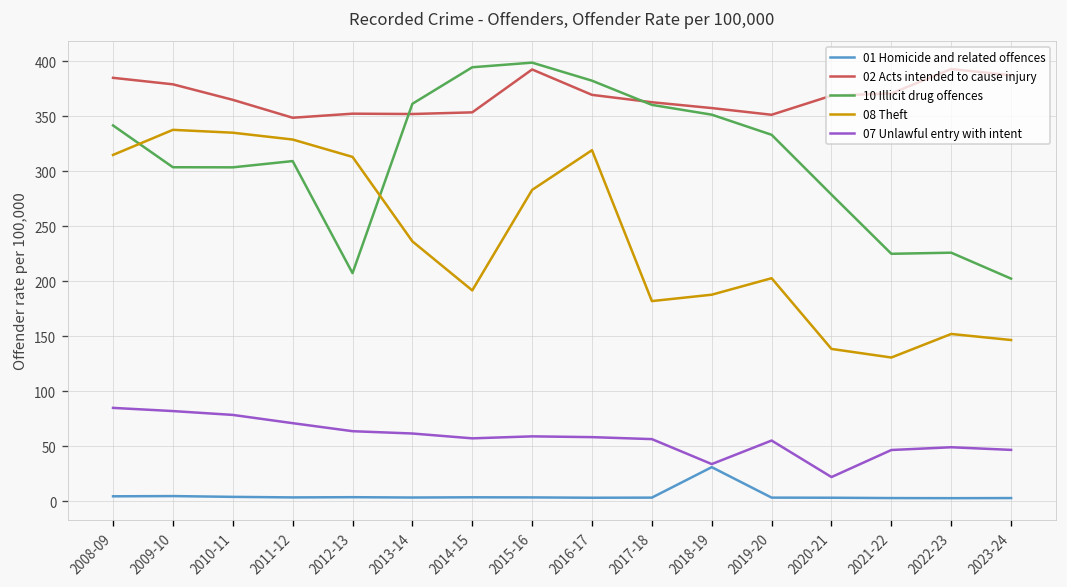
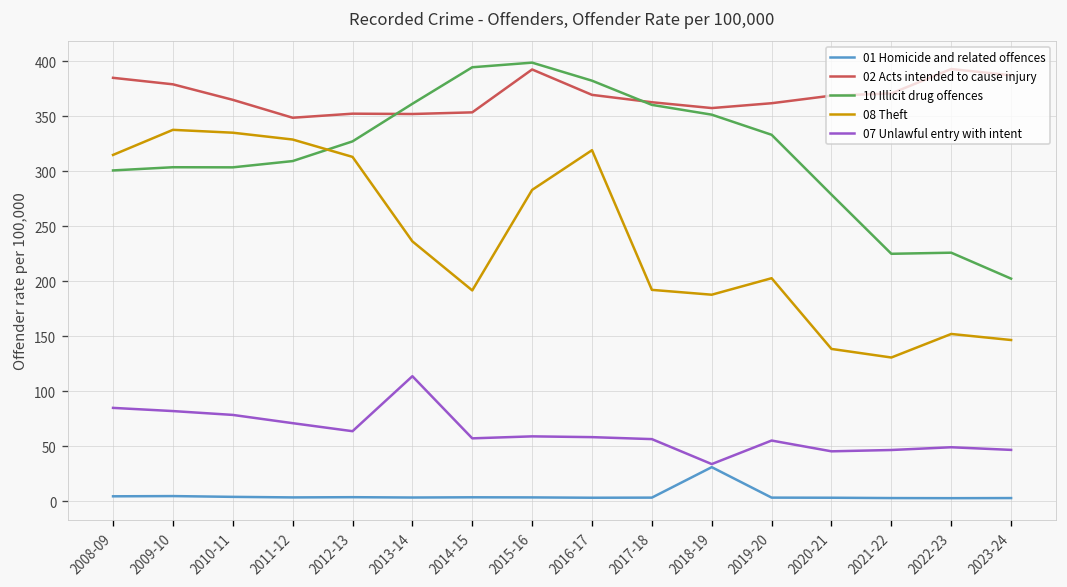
  {
    "01 Homicide and related offences": {
      "2008-09": 0,
      "2009-10": 0,
      "2010-11": 0,
      "2011-12": 0,
      "2012-13": 0,
      "2013-14": 0,
      "2014-15": 0,
      "2015-16": 0,
      "2016-17": 0,
      "2017-18": 0,
      "2019-20": 0,
      "2020-21": 0,
      "2021-22": 0,
      "2022-23": 0,
      "2023-24": 0
    },
    "02 Acts intended to cause injury": {
      "2008-09": 380,
      "2009-10": 380,
      "2010-11": 360,
      "2011-12": 350,
      "2012-13": 350,
      "2013-14": 350,
      "2014-15": 350,
      "2015-16": 390,
      "2016-17": 370,
      "2018-19": 360,
-     "2019-20": 350
+     "2019-20": 360
    },
    "10 Illicit drug offences": {
-     "2008-09": 340,
+     "2008-09": 300,
      "2009-10": 300,
      "2010-11": 300,
      "2011-12": 310,
-     "2012-13": 210,
+     "2012-13": 330,
      "2013-14": 360,
      "2014-15": 390,
      "2015-16": 400,
      "2016-17": 380,
      "2018-19": 350,
      "2019-20": 330,
      "2020-21": 280,
      "2021-22": 220,
      "2022-23": 230,
      "2023-24": 200
    },
    "08 Theft": {
      "2008-09": 310,
      "2009-10": 340,
      "2010-11": 340,
      "2011-12": 330,
      "2012-13": 310,
      "2013-14": 240,
      "2014-15": 190,
      "2015-16": 280,
      "2016-17": 320,
-     "2017-18": 180,
+     "2017-18": 190,
      "2018-19": 190,
      "2019-20": 200,
      "2020-21": 140,
      "2021-22": 130,
      "2022-23": 150,
      "2023-24": 150
    },
    "07 Unlawful entry with intent": {
      "2008-09": 80,
      "2009-10": 80,
      "2010-11": 80,
      "2011-12": 70,
      "2012-13": 60,
-     "2013-14": 60,
+     "2013-14": 110,
      "2014-15": 60,
      "2015-16": 60,
      "2016-17": 60,
      "2017-18": 60,
      "2019-20": 60,
-     "2020-21": 20,
+     "2020-21": 50,
      "2021-22": 50,
      "2022-23": 50,
      "2023-24": 50
    }
  }
